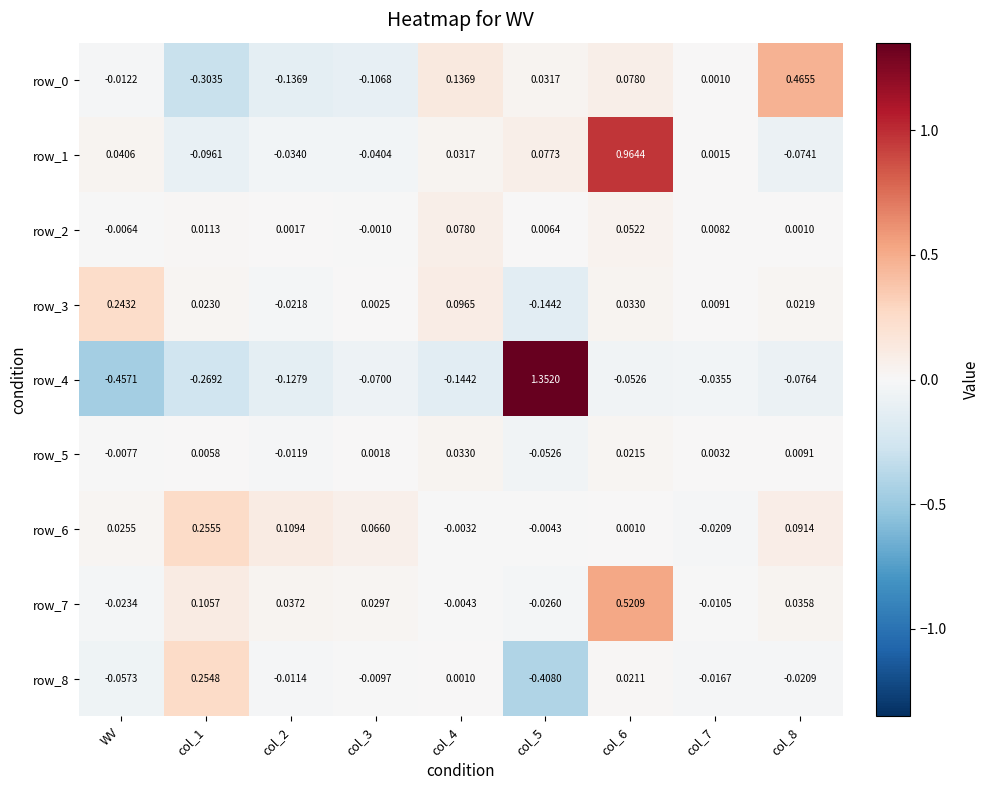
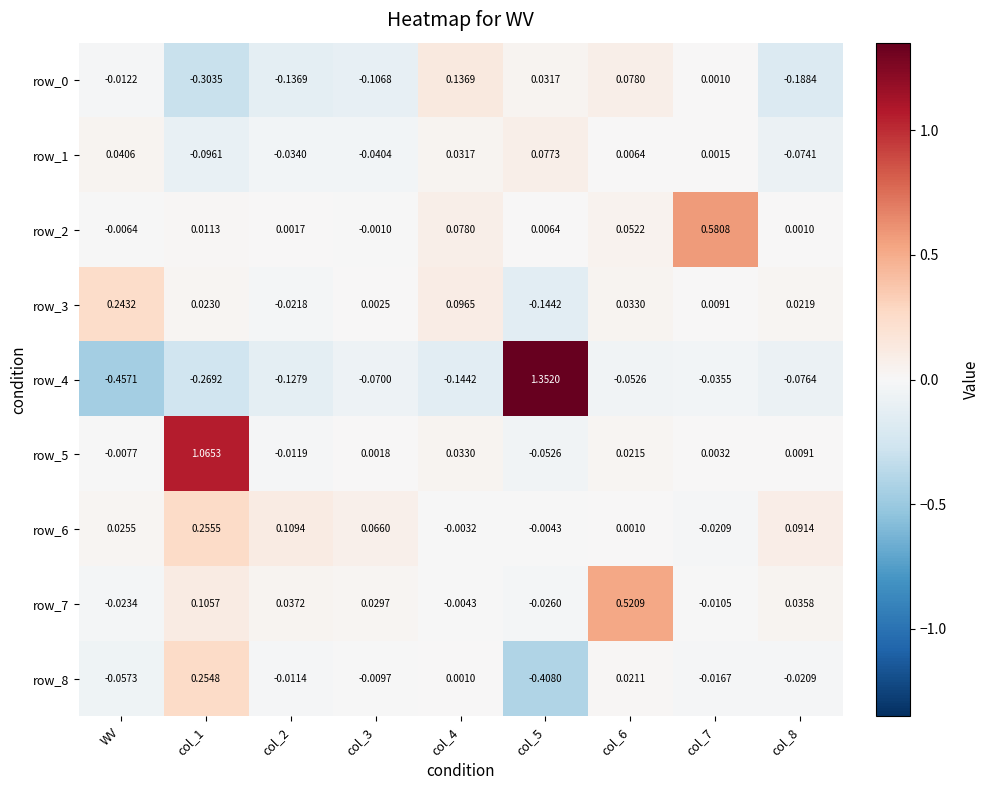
  {
    "row_0": {
      "WV": -0.0122,
      "col_1": -0.3035,
      "col_2": -0.1369,
      "col_3": -0.1068,
      "col_4": 0.1369,
      "col_5": 0.0317,
      "col_6": 0.0780,
      "col_7": 0.0010,
-     "col_8": 0.4655
+     "col_8": -0.1884
    },
    "row_1": {
      "WV": 0.0406,
      "col_1": -0.0961,
      "col_2": -0.0340,
      "col_3": -0.0404,
      "col_4": 0.0317,
      "col_5": 0.0773,
-     "col_6": 0.9644,
+     "col_6": 0.0064,
      "col_7": 0.0015,
      "col_8": -0.0741
    },
    "row_2": {
      "WV": -0.0064,
      "col_1": 0.0113,
      "col_2": 0.0017,
      "col_3": -0.0010,
      "col_4": 0.0780,
      "col_5": 0.0064,
      "col_6": 0.0522,
-     "col_7": 0.0082,
+     "col_7": 0.5808,
      "col_8": 0.0010
    },
    "row_3": {
      "WV": 0.2432,
      "col_1": 0.0230,
      "col_2": -0.0218,
      "col_3": 0.0025,
      "col_4": 0.0965,
      "col_5": -0.1442,
      "col_6": 0.0330,
      "col_7": 0.0091,
      "col_8": 0.0219
    },
    "row_4": {
      "WV": -0.4571,
      "col_1": -0.2692,
      "col_2": -0.1279,
      "col_3": -0.0700,
      "col_4": -0.1442,
      "col_5": 1.3520,
      "col_6": -0.0526,
      "col_7": -0.0355,
      "col_8": -0.0764
    },
    "row_5": {
      "WV": -0.0077,
-     "col_1": 0.0058,
+     "col_1": 1.0653,
      "col_2": -0.0119,
      "col_3": 0.0018,
      "col_4": 0.0330,
      "col_5": -0.0526,
      "col_6": 0.0215,
      "col_7": 0.0032,
      "col_8": 0.0091
    },
    "row_6": {
      "WV": 0.0255,
      "col_1": 0.2555,
      "col_2": 0.1094,
      "col_3": 0.0660,
      "col_4": -0.0032,
      "col_5": -0.0043,
      "col_6": 0.0010,
      "col_7": -0.0209,
      "col_8": 0.0914
    },
    "row_7": {
      "WV": -0.0234,
      "col_1": 0.1057,
      "col_2": 0.0372,
      "col_3": 0.0297,
      "col_4": -0.0043,
      "col_5": -0.0260,
      "col_6": 0.5209,
      "col_7": -0.0105,
      "col_8": 0.0358
    },
    "row_8": {
      "WV": -0.0573,
      "col_1": 0.2548,
      "col_2": -0.0114,
      "col_3": -0.0097,
      "col_4": 0.0010,
      "col_5": -0.4080,
      "col_6": 0.0211,
      "col_7": -0.0167,
      "col_8": -0.0209
    }
  }
